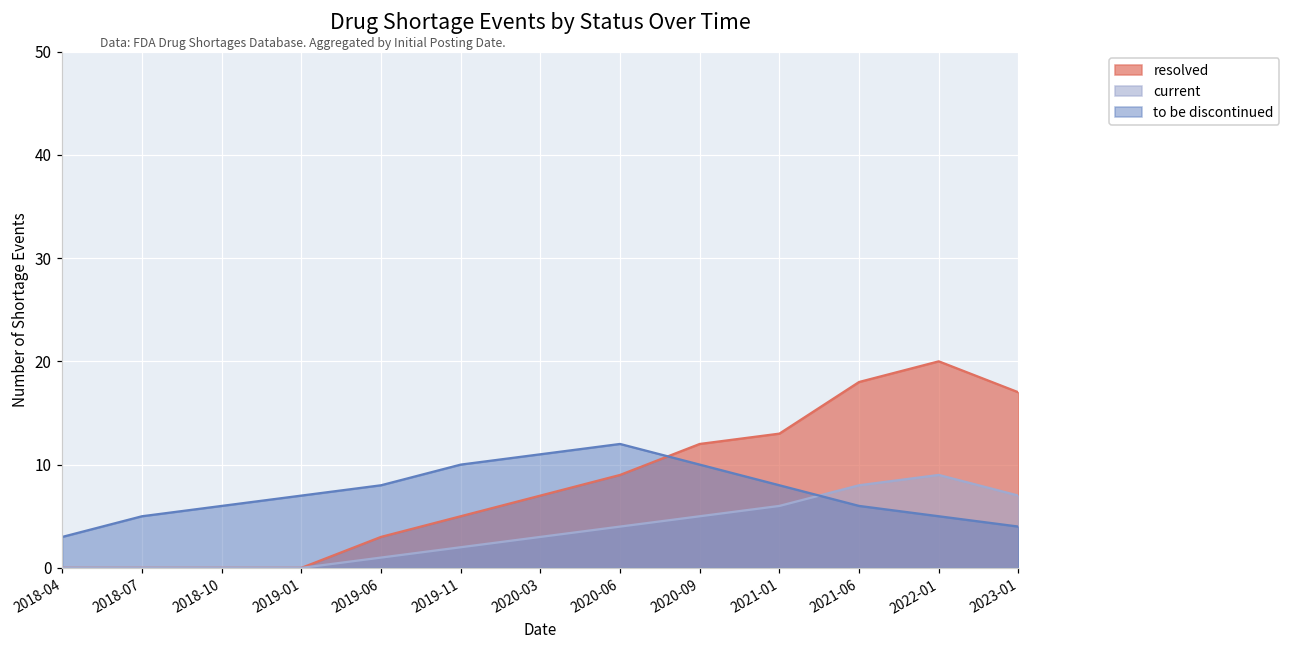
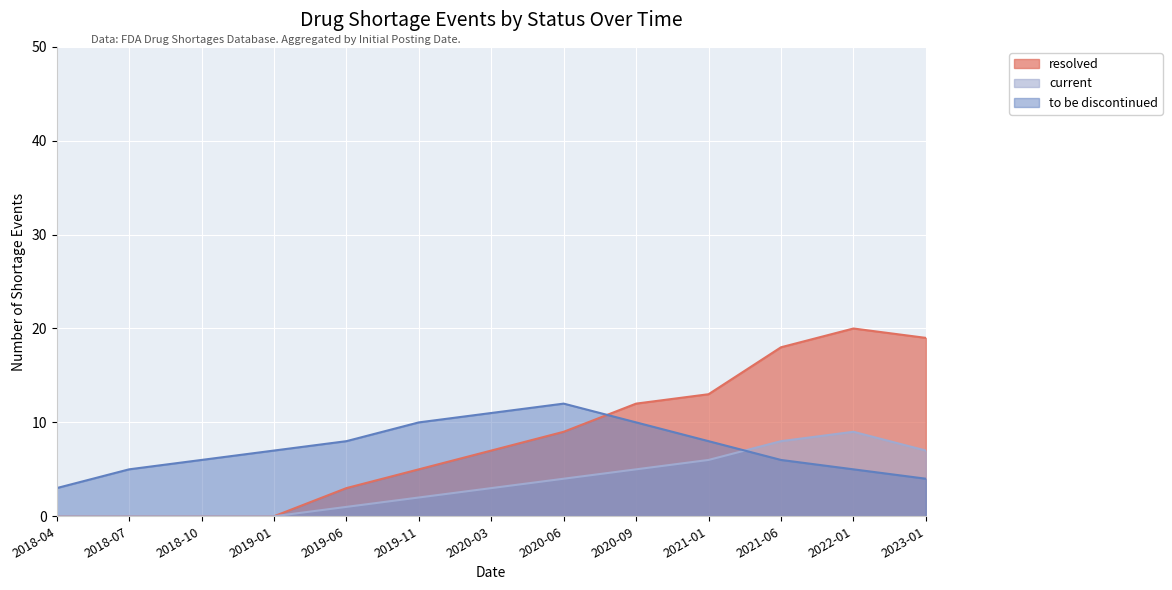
  {
    "resolved": {
      "2019-06": 3,
      "2019-11": 5,
      "2020-03": 7,
      "2020-06": 9,
      "2020-09": 12,
      "2021-01": 13,
      "2021-06": 18,
      "2022-01": 20,
-     "2023-01": 17
+     "2023-01": 19
    }
  }
